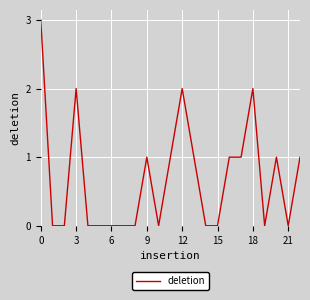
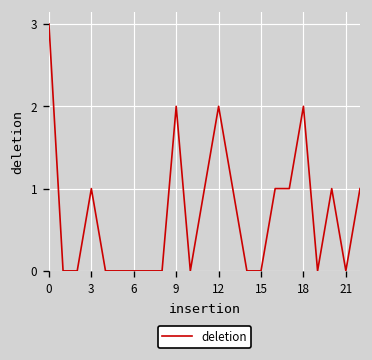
  {
    "0": 3,
-   "3": 2,
+   "3": 1,
    "6": 0,
-   "9": 1,
+   "9": 2,
    "12": 2,
    "15": 0,
    "18": 2,
    "21": 0
  }
